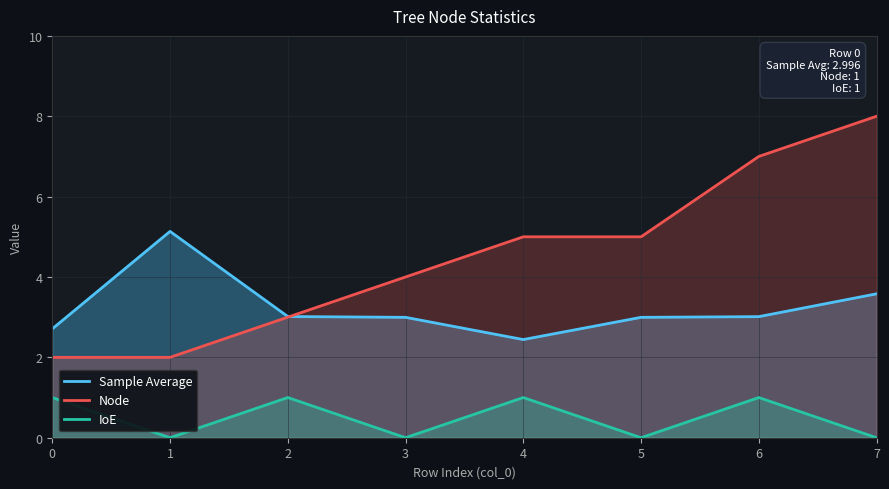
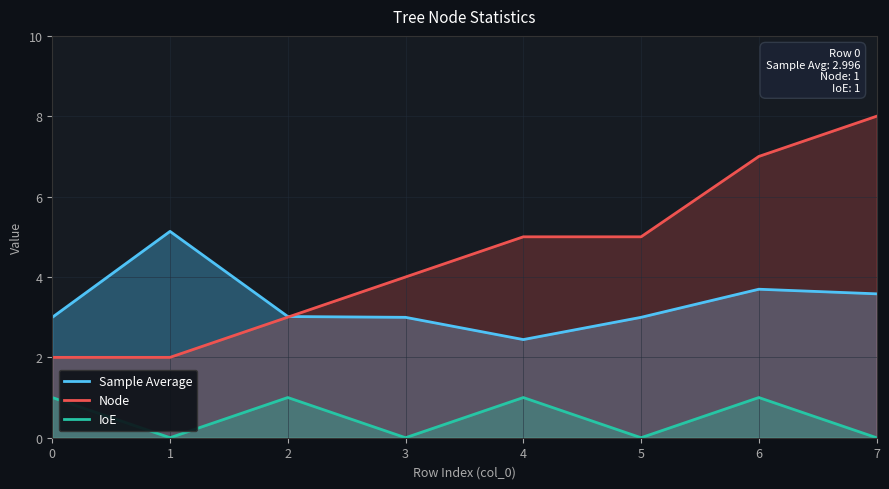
  {
    "Sample Average": {
-     "0": 2.7,
+     "0": 3.0,
      "1": 5.1,
      "3": 3.0,
      "4": 2.4,
      "5": 3.0,
-     "6": 3.0,
+     "6": 3.7,
      "7": 3.6
    },
    "Node": {
      "0": 2.0,
      "1": 2.0,
      "3": 4.0,
      "4": 5.0,
      "5": 5.0,
      "6": 7.0,
      "7": 8.0
    },
    "IoE": {
      "0": 1.0,
      "1": 0.0,
      "2": 1.0,
      "3": 0.0,
      "4": 1.0,
      "5": 0.0,
      "6": 1.0,
      "7": 0.0
    }
  }
